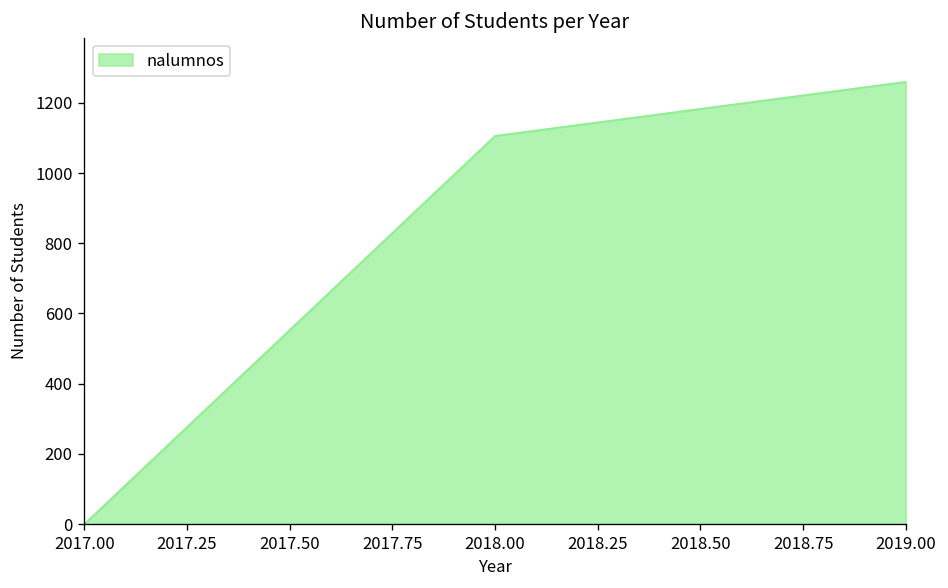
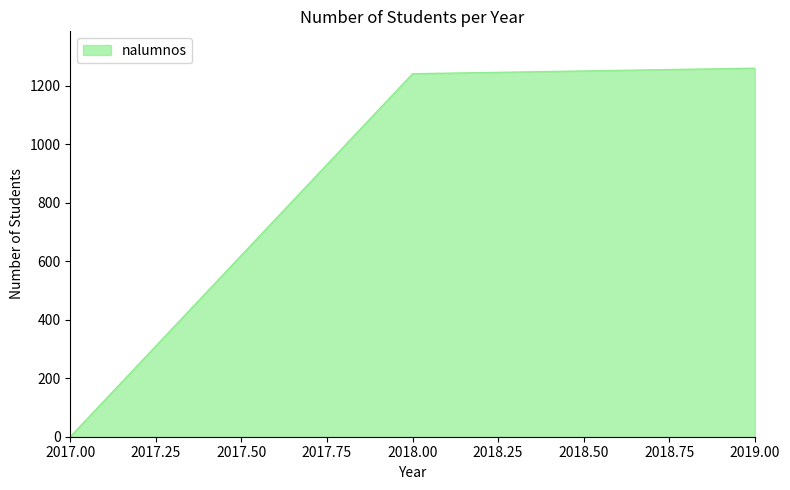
  {
    "2017.00": 0,
-   "2018.00": 1110,
+   "2018.00": 1240,
    "2019.00": 1260
  }
